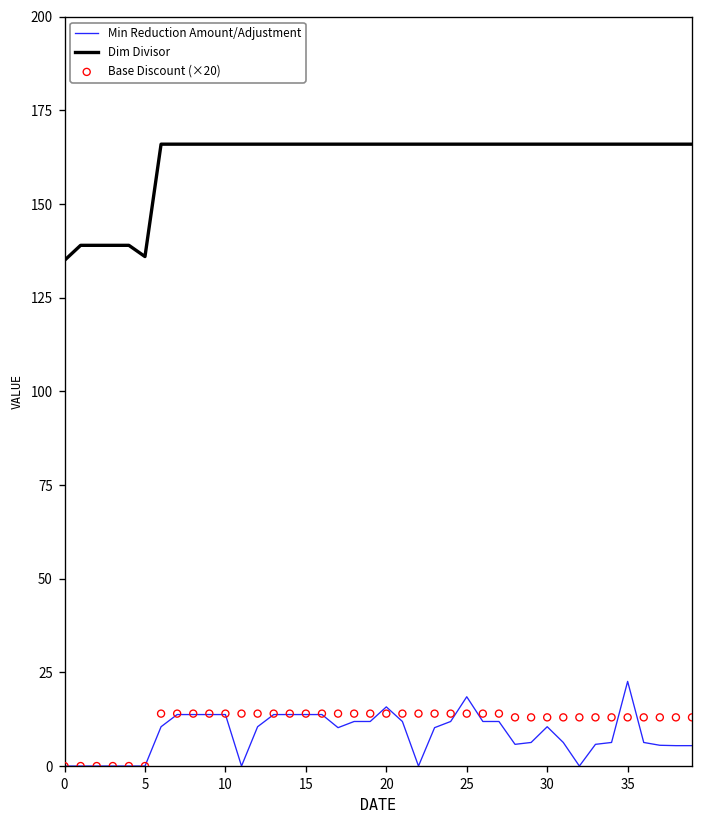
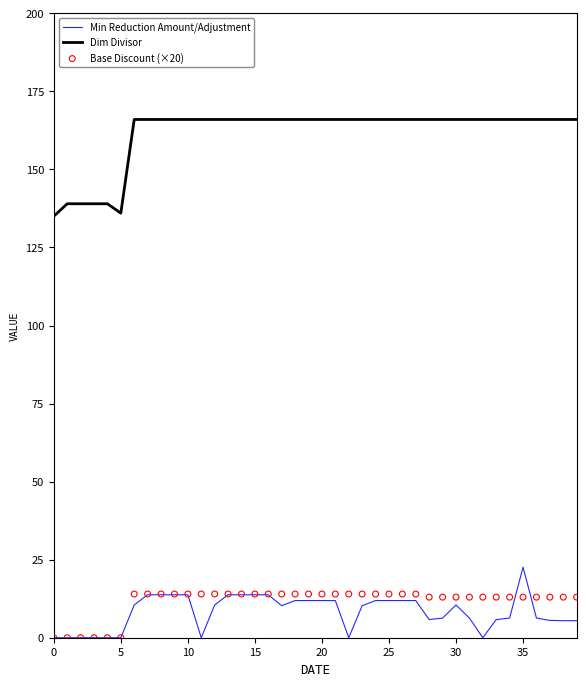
  {
    "Min Reduction Amount/Adjustment": {
-     "20": 16,
-     "25": 19,
+     "20": 12,
+     "25": 12,
      "30": 11,
      "35": 23
    },
    "Dim Divisor": {
      "0": 135,
      "5": 136,
      "10": 166,
      "15": 166,
      "20": 166,
      "25": 166,
      "30": 166,
      "35": 166
    }
  }
